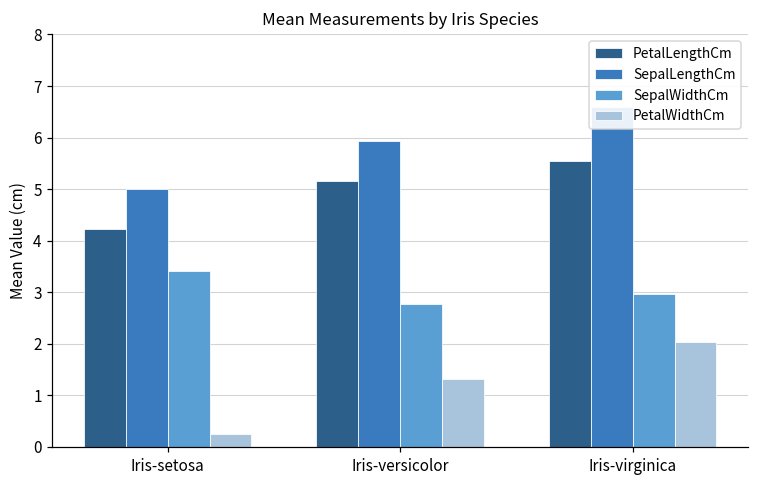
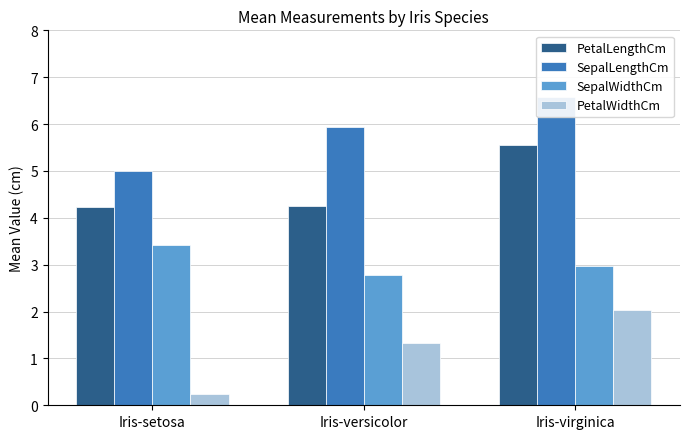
  {
    "PetalLengthCm": {
      "Iris-setosa": 4.2,
-     "Iris-versicolor": 5.2,
+     "Iris-versicolor": 4.3,
      "Iris-virginica": 5.6
    },
    "PetalWidthCm": {
      "Iris-setosa": 0.2,
      "Iris-versicolor": 1.3,
      "Iris-virginica": 2.0
    }
  }
